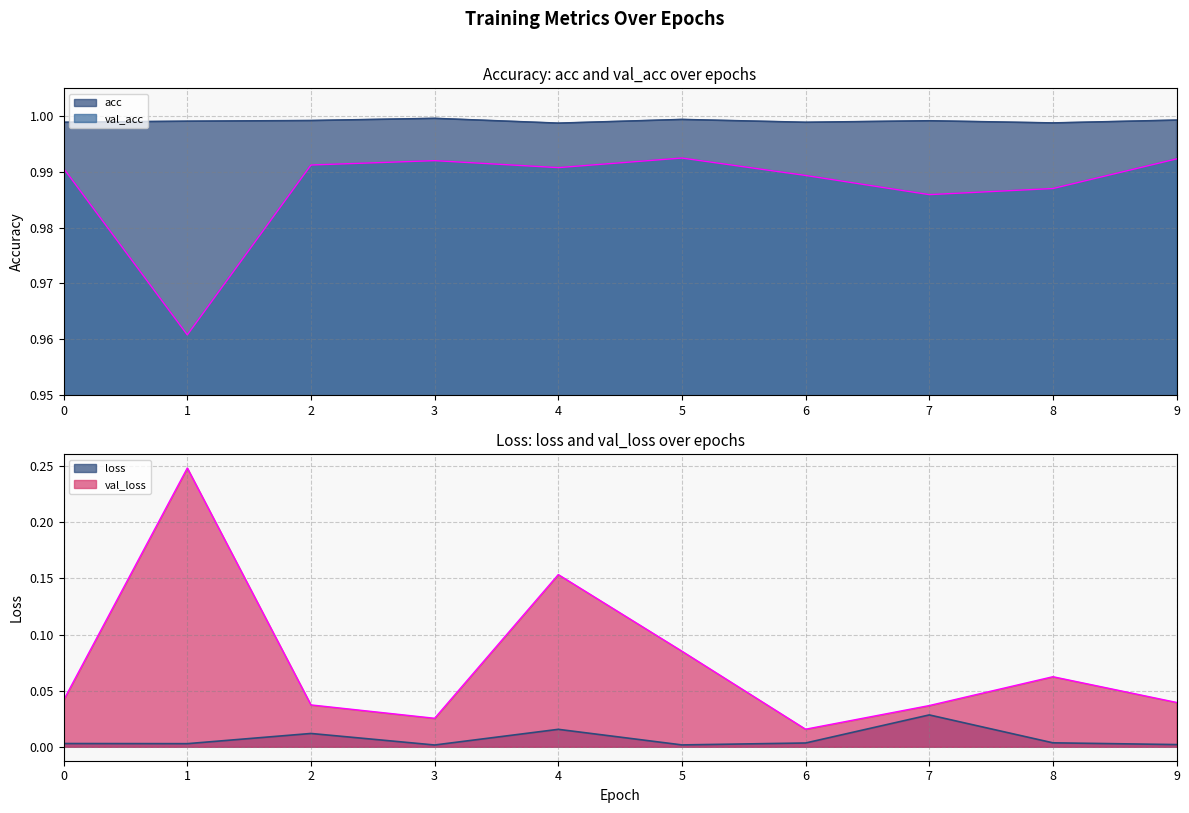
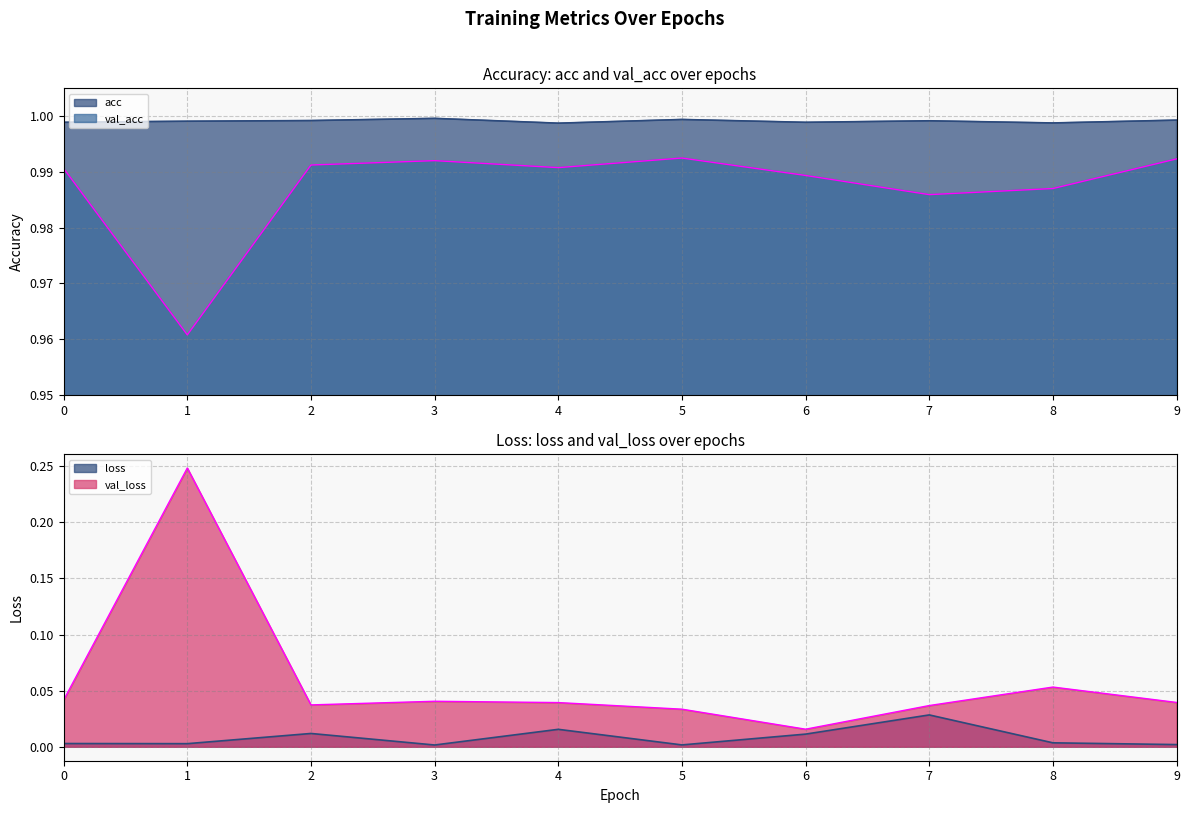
  {
    "Loss: loss and val_loss over epochs": {
      "loss": {
        "0": 0.003,
        "1": 0.003,
        "2": 0.012,
        "3": 0.002,
        "4": 0.016,
        "5": 0.002,
-       "6": 0.003,
+       "6": 0.011,
        "7": 0.028,
        "8": 0.004,
        "9": 0.002
      },
      "val_loss": {
        "0": 0.042,
        "1": 0.248,
        "2": 0.037,
-       "3": 0.025,
-       "4": 0.153,
-       "5": 0.085,
+       "3": 0.041,
+       "4": 0.039,
+       "5": 0.034,
        "6": 0.016,
        "7": 0.037,
-       "8": 0.062,
+       "8": 0.053,
        "9": 0.040
      }
    }
  }
